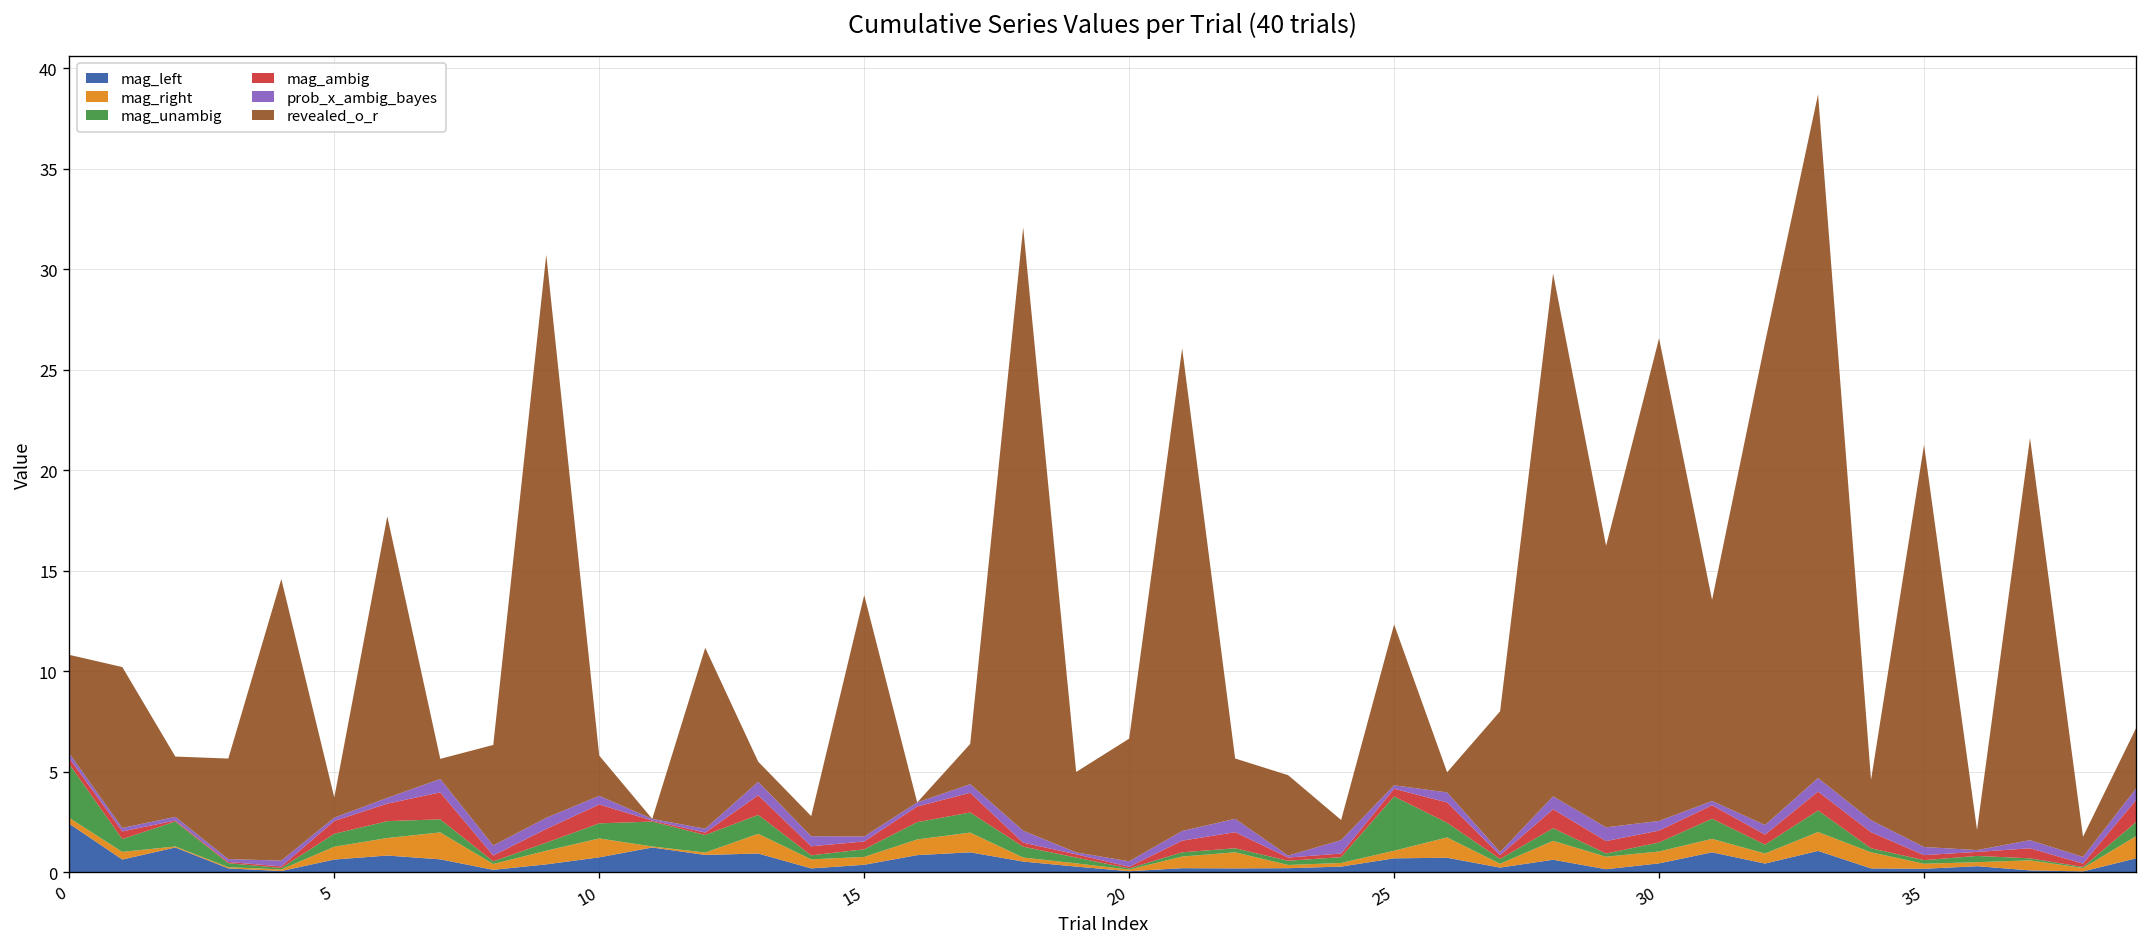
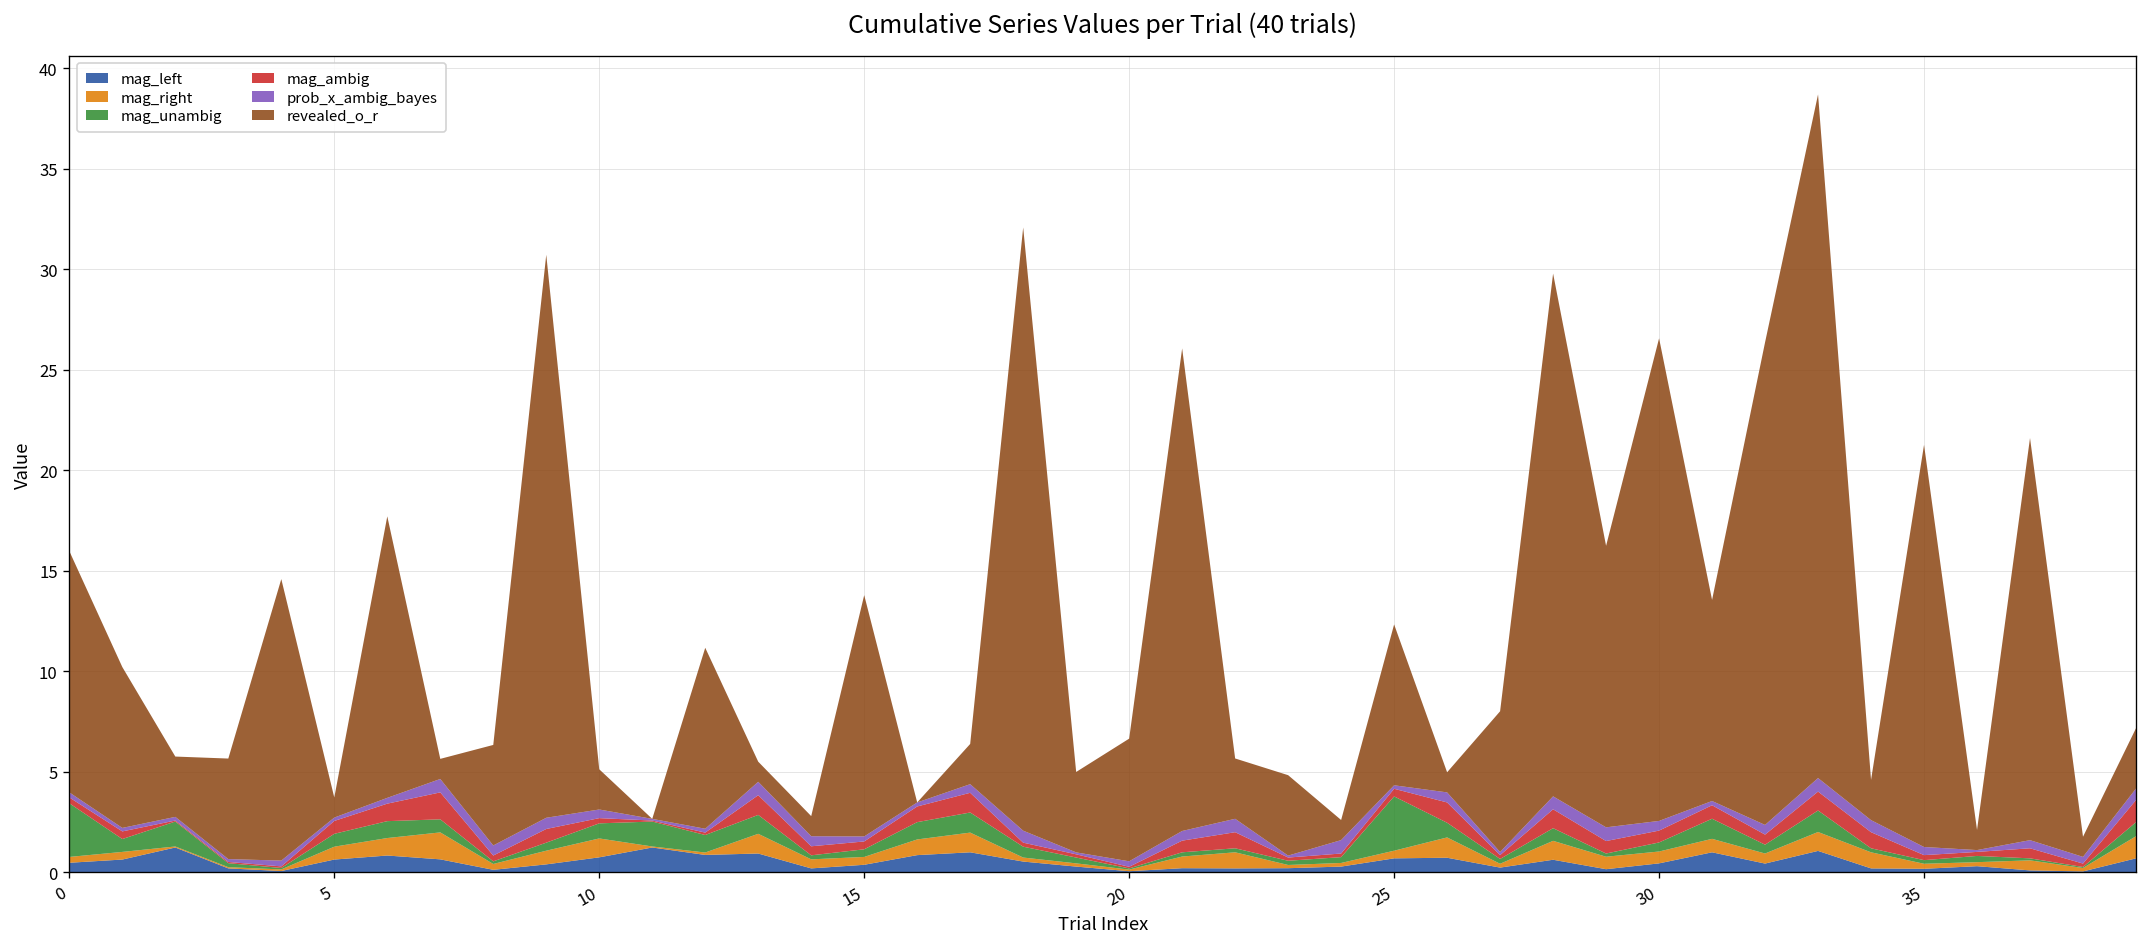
  {
    "mag_left": {
-     "0": 2.4,
+     "0": 0.5,
      "5": 0.6,
      "10": 0.8,
      "15": 0.4,
      "25": 0.7,
      "30": 0.5,
      "35": 0.2
    },
    "mag_right": {
      "0": 0.3,
      "5": 0.6,
      "10": 0.9,
      "15": 0.4,
      "25": 0.4,
      "30": 0.6,
      "35": 0.3
    },
    "mag_unambig": {
      "0": 2.7,
      "5": 0.6,
      "10": 0.8,
      "15": 0.4,
      "25": 2.7,
      "30": 0.4,
      "35": 0.2
    },
    "mag_ambig": {
      "0": 0.3,
      "5": 0.6,
-     "10": 0.9,
+     "10": 0.3,
      "15": 0.4,
      "25": 0.4,
      "30": 0.6,
      "35": 0.3
    },
    "prob_x_ambig_bayes": {
      "0": 0.3,
      "5": 0.2,
      "10": 0.4,
      "15": 0.3,
      "20": 0.3,
      "25": 0.2,
      "30": 0.5,
      "35": 0.4
    },
    "revealed_o_r": {
-     "0": 4.9,
+     "0": 12.0,
      "5": 1.0,
      "10": 2.0,
      "15": 12.0,
      "20": 6.1,
      "25": 8.0,
      "30": 24.0,
      "35": 20.0
    }
  }
